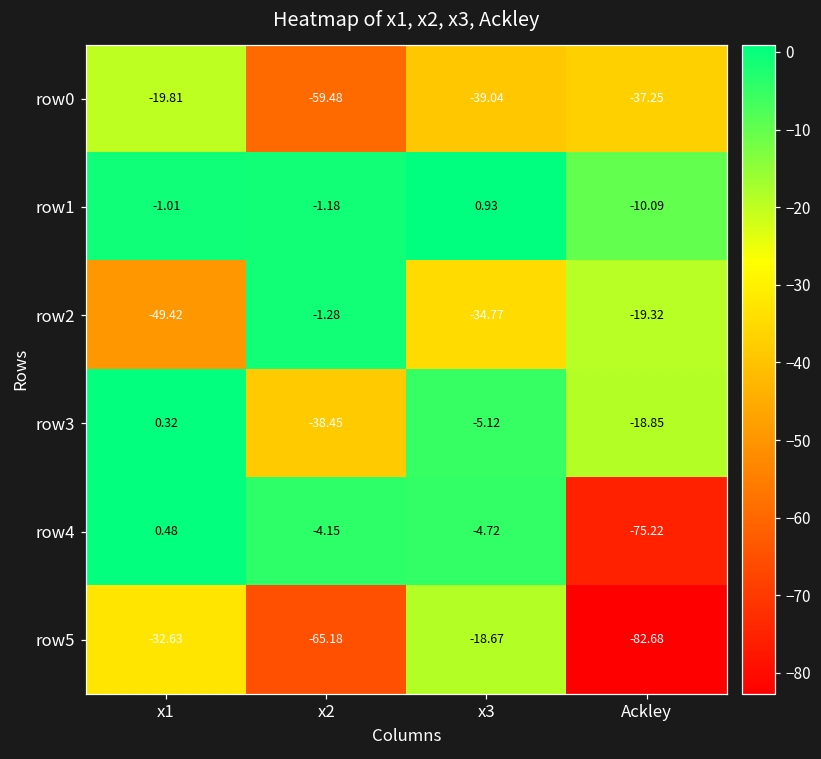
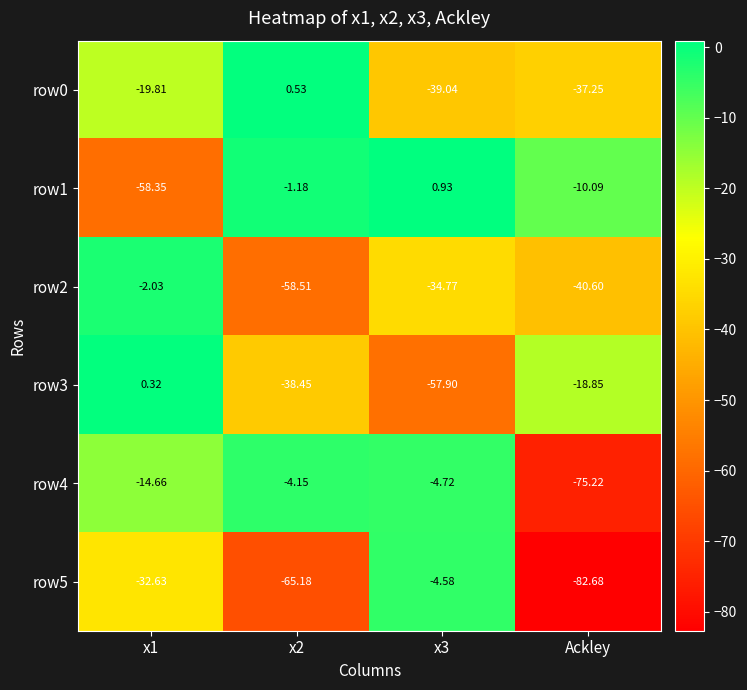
  {
    "row0": {
      "x1": -19.81,
-     "x2": -59.48,
+     "x2": 0.53,
      "x3": -39.04,
      "Ackley": -37.25
    },
    "row1": {
-     "x1": -1.01,
+     "x1": -58.35,
      "x2": -1.18,
      "x3": 0.93,
      "Ackley": -10.09
    },
    "row2": {
-     "x1": -49.42,
-     "x2": -1.28,
+     "x1": -2.03,
+     "x2": -58.51,
      "x3": -34.77,
-     "Ackley": -19.32
+     "Ackley": -40.60
    },
    "row3": {
      "x1": 0.32,
      "x2": -38.45,
-     "x3": -5.12,
+     "x3": -57.90,
      "Ackley": -18.85
    },
    "row4": {
-     "x1": 0.48,
+     "x1": -14.66,
      "x2": -4.15,
      "x3": -4.72,
      "Ackley": -75.22
    },
    "row5": {
      "x1": -32.63,
      "x2": -65.18,
-     "x3": -18.67,
+     "x3": -4.58,
      "Ackley": -82.68
    }
  }
